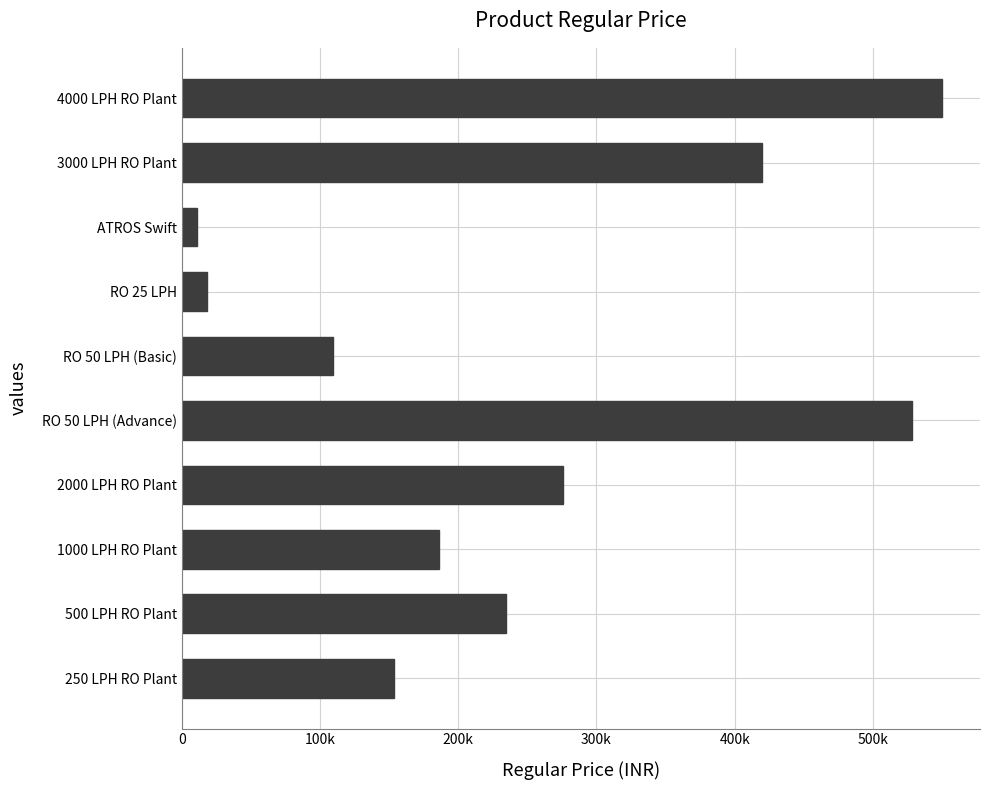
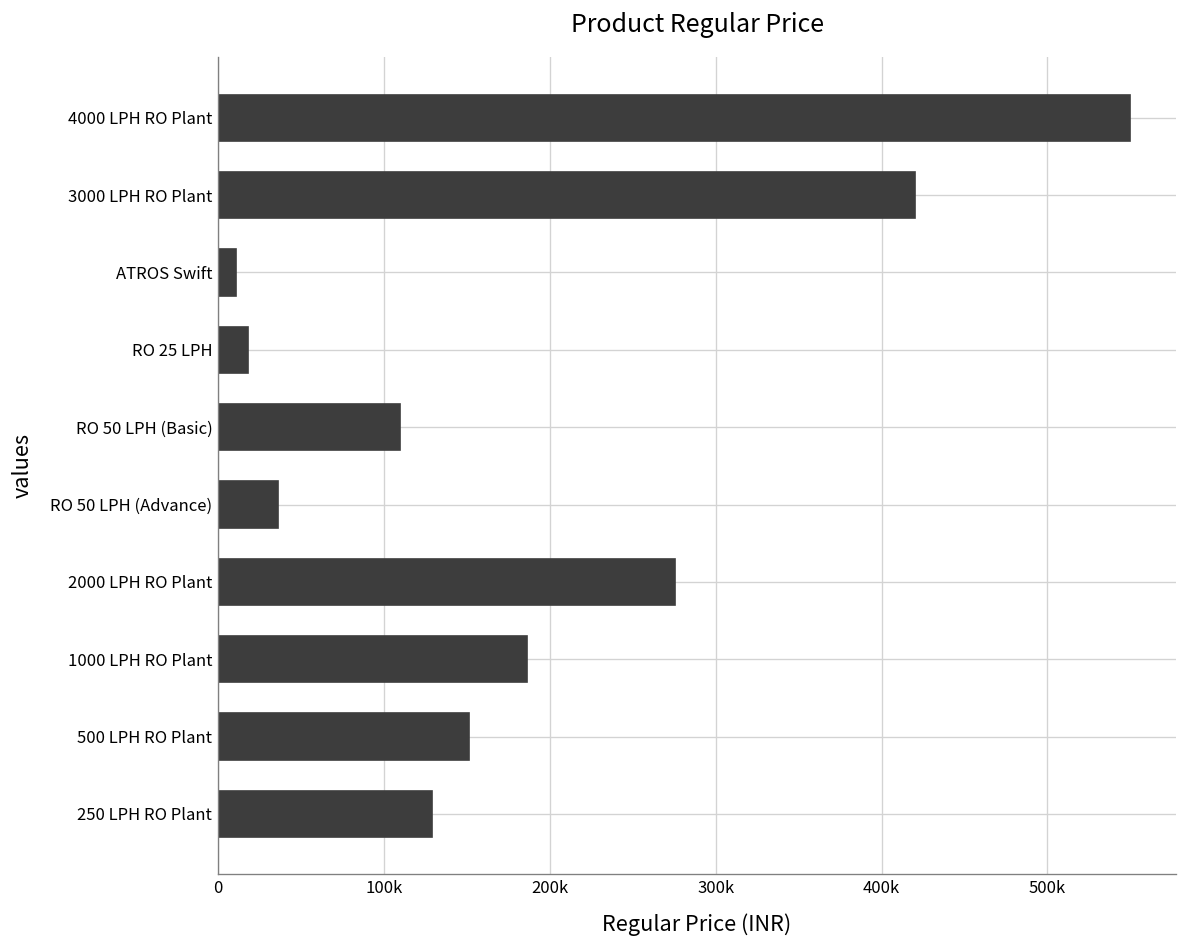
  {
    "4000 LPH RO Plant": 550000,
    "3000 LPH RO Plant": 420000,
    "ATROS Swift": 11000,
    "RO 25 LPH": 18000,
    "RO 50 LPH (Basic)": 110000,
-   "RO 50 LPH (Advance)": 528000,
+   "RO 50 LPH (Advance)": 36000,
    "2000 LPH RO Plant": 276000,
    "1000 LPH RO Plant": 186000,
-   "500 LPH RO Plant": 234000,
-   "250 LPH RO Plant": 154000
+   "500 LPH RO Plant": 151000,
+   "250 LPH RO Plant": 129000
  }
